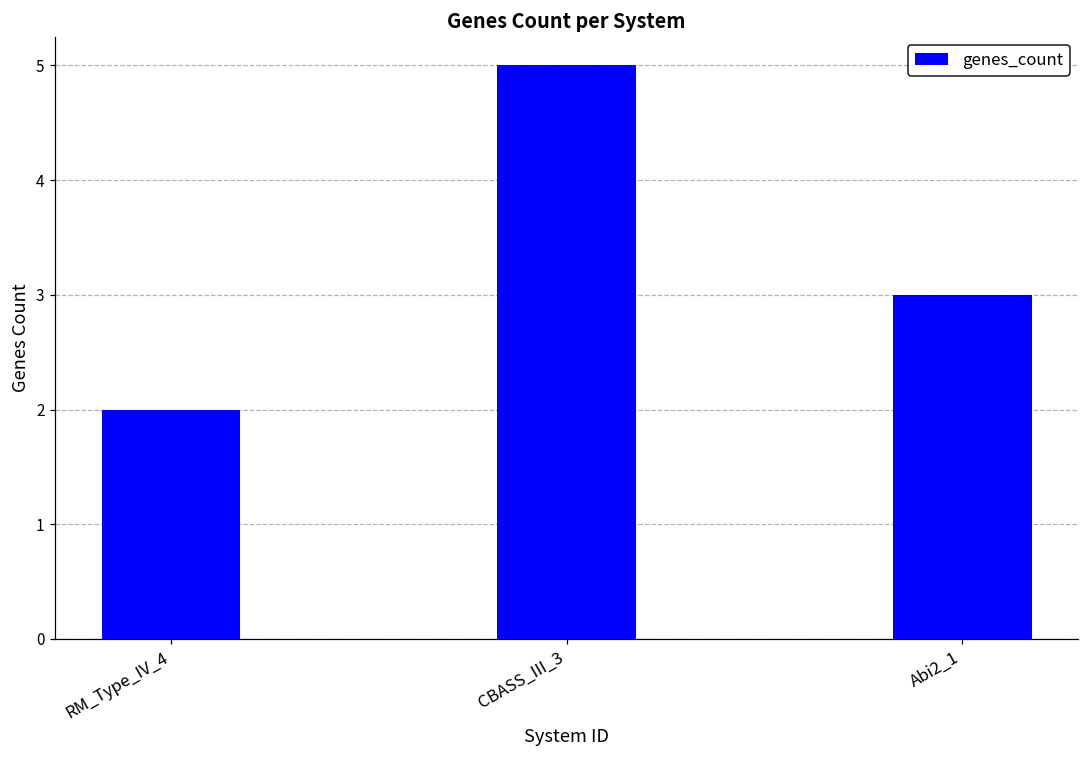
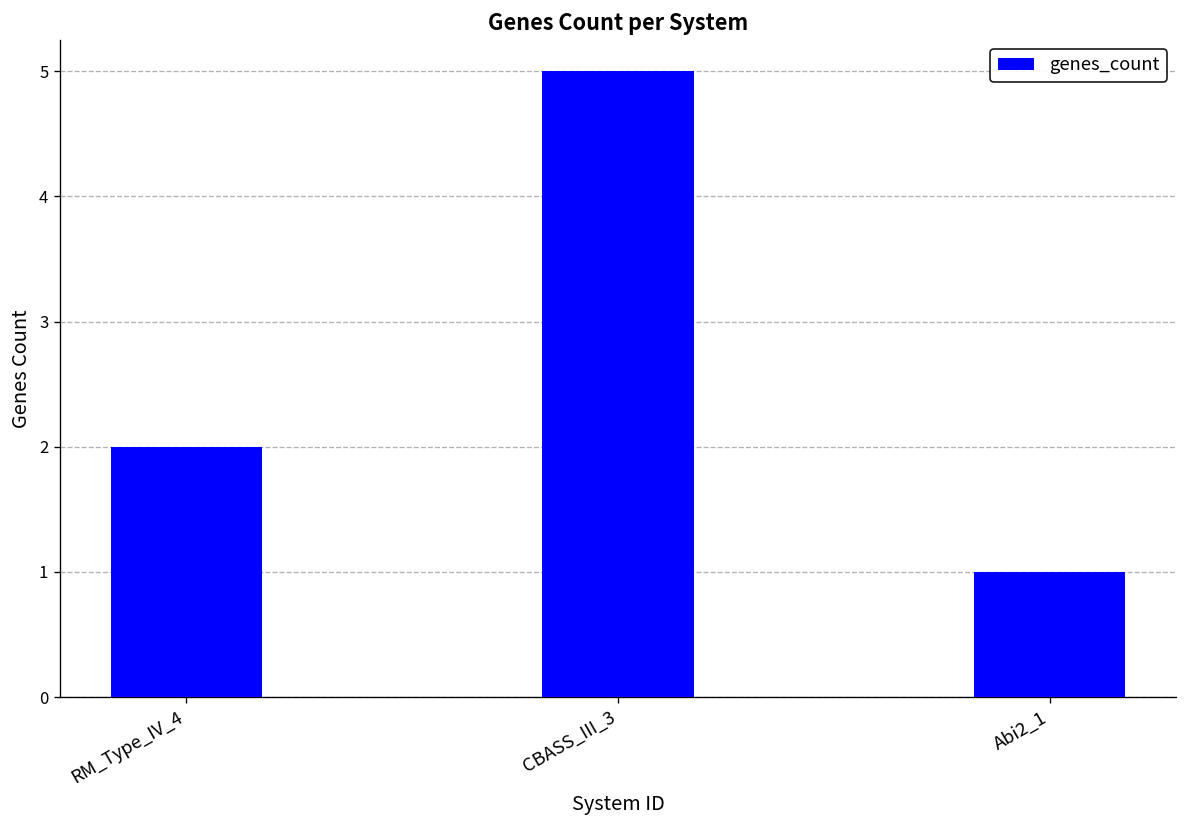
  {
    "RM_Type_IV_4": 2,
    "CBASS_III_3": 5,
-   "Abi2_1": 3
+   "Abi2_1": 1
  }
